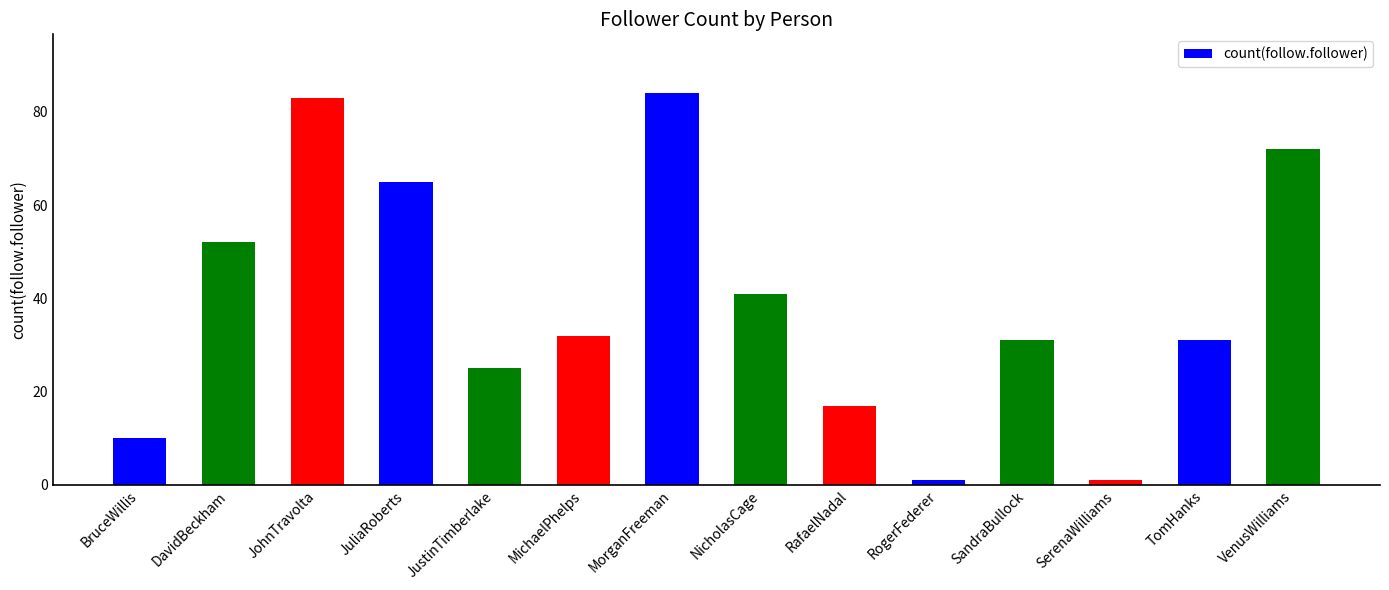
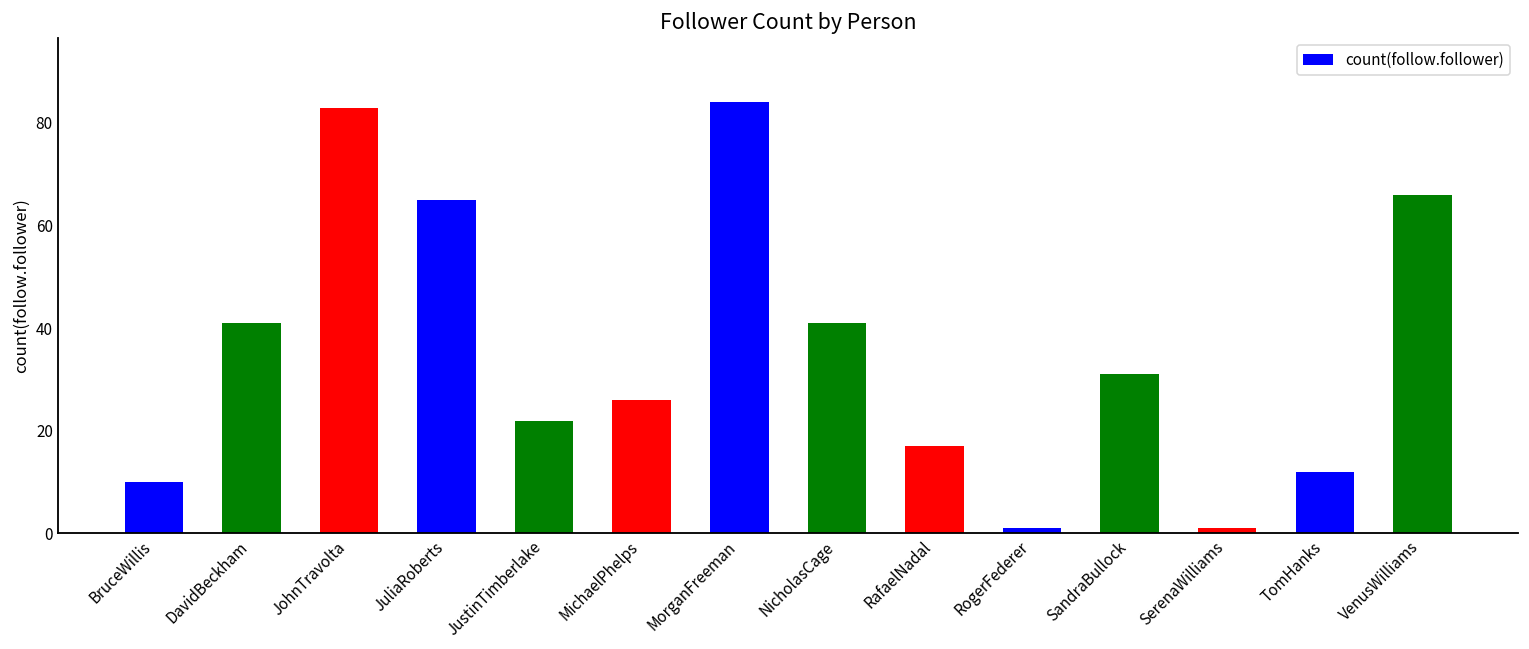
  {
    "BruceWillis": 10,
-   "DavidBeckham": 52,
+   "DavidBeckham": 41,
    "JohnTravolta": 83,
    "JuliaRoberts": 65,
-   "JustinTimberlake": 25,
-   "MichaelPhelps": 32,
+   "JustinTimberlake": 22,
+   "MichaelPhelps": 26,
    "MorganFreeman": 84,
    "NicholasCage": 41,
    "RafaelNadal": 17,
    "RogerFederer": 1,
    "SandraBullock": 31,
    "SerenaWilliams": 1,
-   "TomHanks": 31,
-   "VenusWilliams": 72
+   "TomHanks": 12,
+   "VenusWilliams": 66
  }
